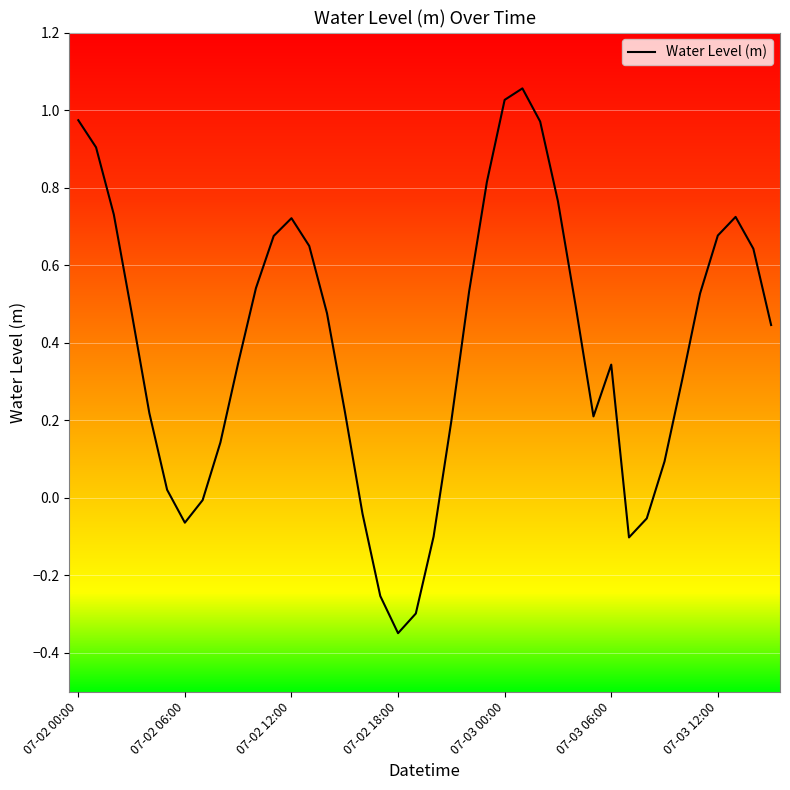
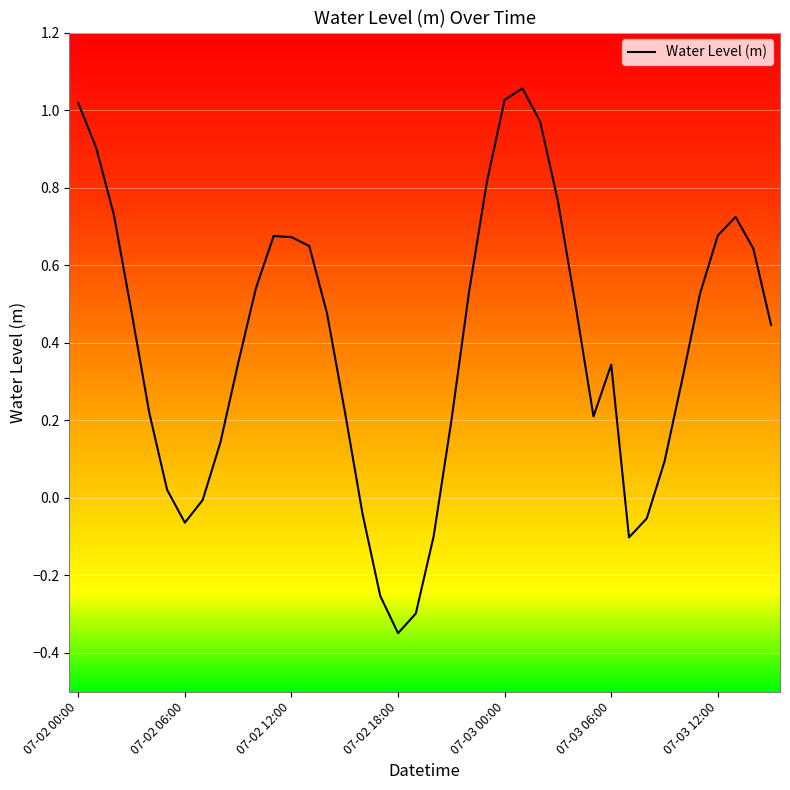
  {
-   "07-02 00:00": 0.97,
+   "07-02 00:00": 1.02,
    "07-02 06:00": -0.06,
-   "07-02 12:00": 0.72,
+   "07-02 12:00": 0.67,
    "07-02 18:00": -0.35,
    "07-03 00:00": 1.03,
    "07-03 06:00": 0.34,
    "07-03 12:00": 0.68
  }
